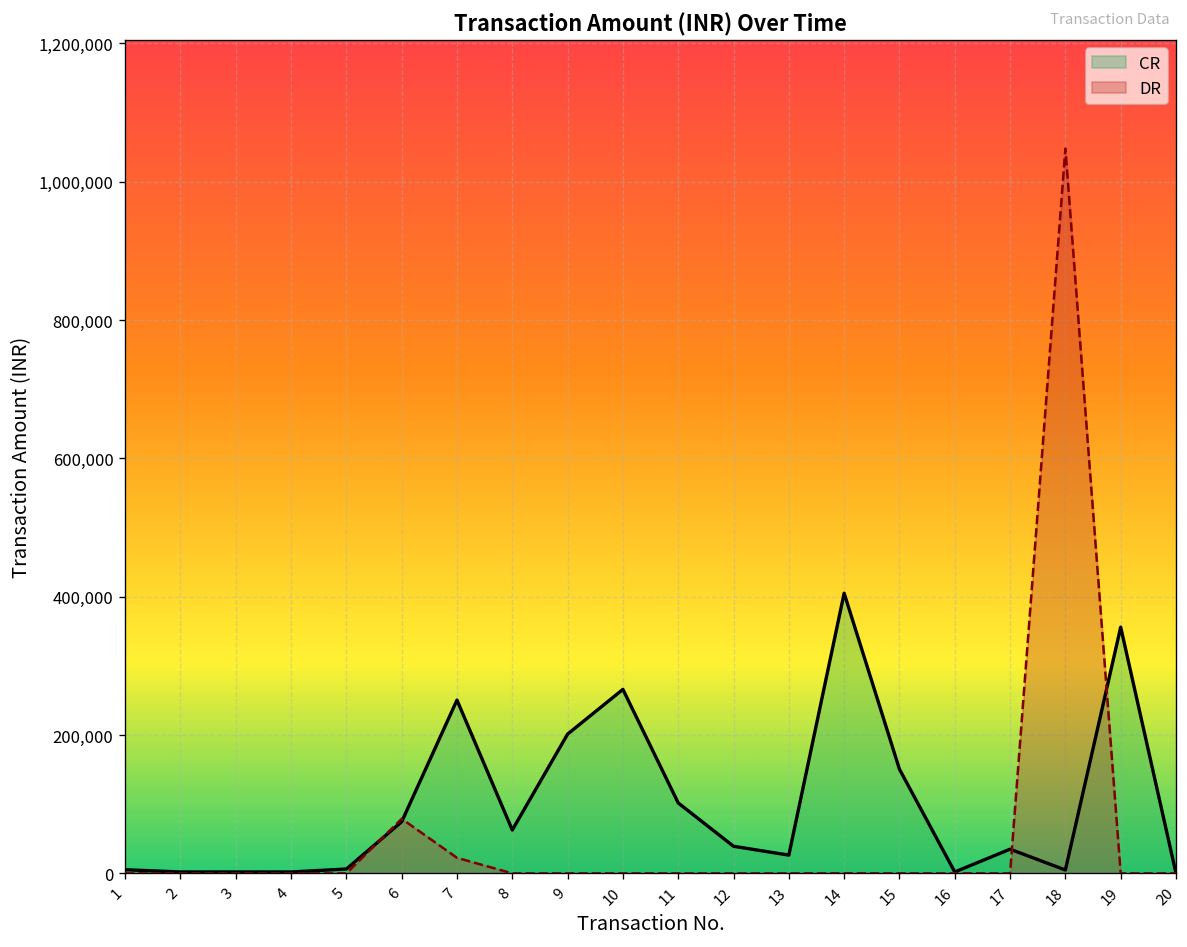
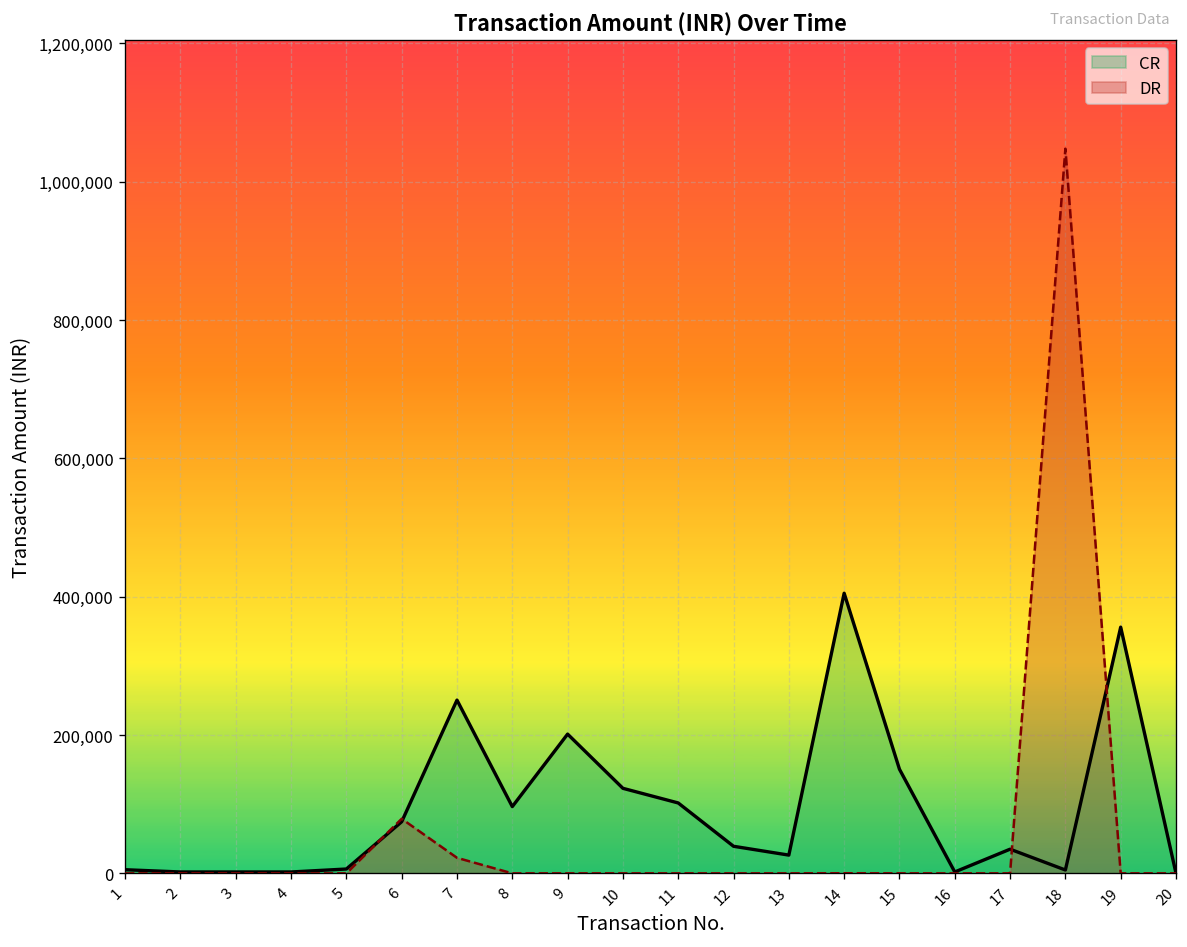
  {
    "CR": {
      "1": "10,000",
      "5": "10,000",
      "7": "250,000",
-     "8": "60,000",
+     "8": "100,000",
      "9": "200,000",
-     "10": "270,000",
+     "10": "120,000",
      "11": "100,000",
      "12": "40,000",
      "13": "30,000",
      "14": "410,000",
      "15": "150,000",
      "17": "30,000",
      "18": "0",
      "19": "360,000"
    },
    "DR": {
      "1": "0",
      "5": "0",
      "7": "20,000",
      "8": "0",
      "9": "0",
      "10": "0",
      "11": "0",
      "12": "0",
      "13": "0",
      "14": "0",
      "15": "0",
      "17": "0",
      "18": "1,050,000",
      "19": "0"
    }
  }
